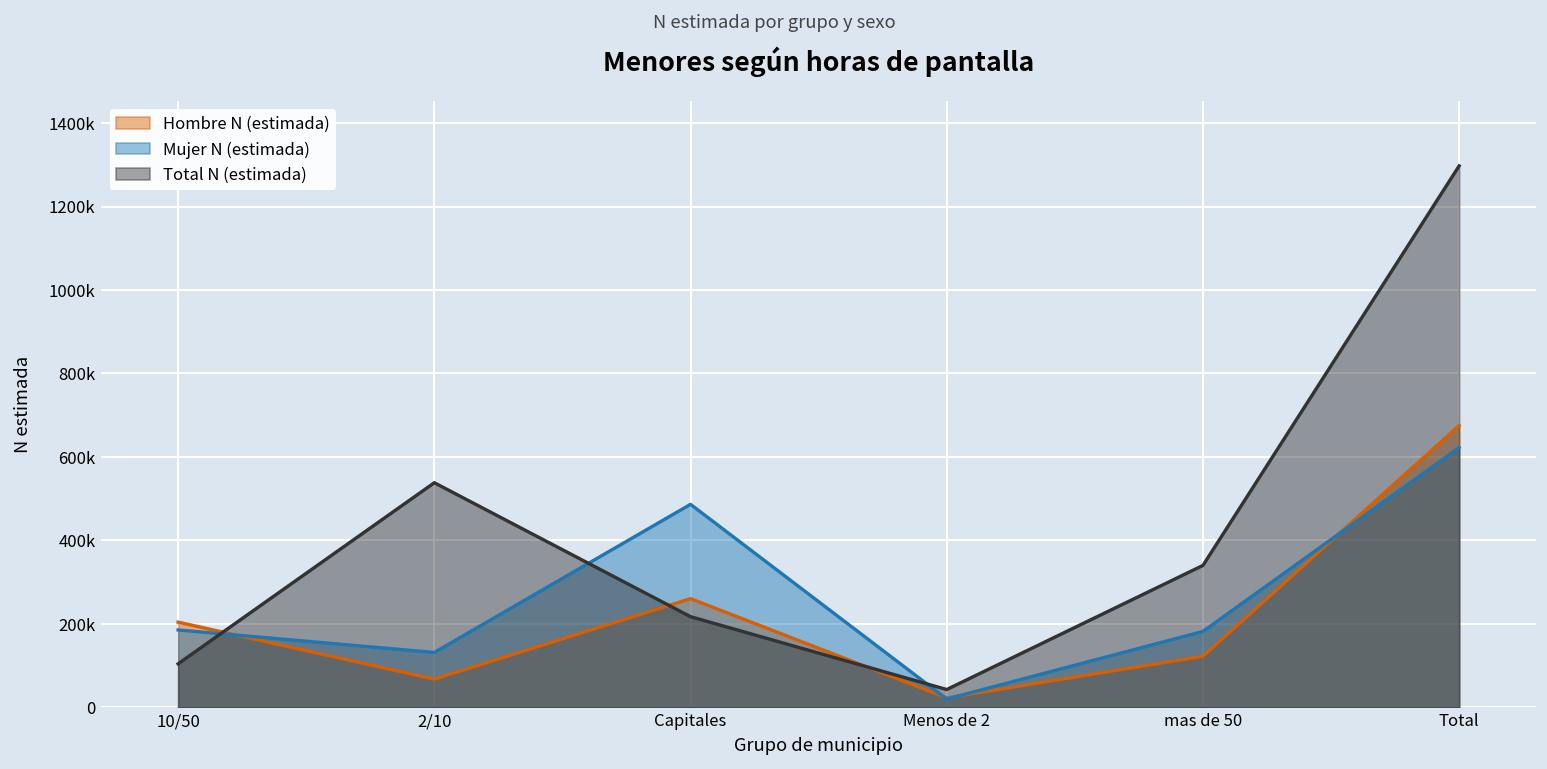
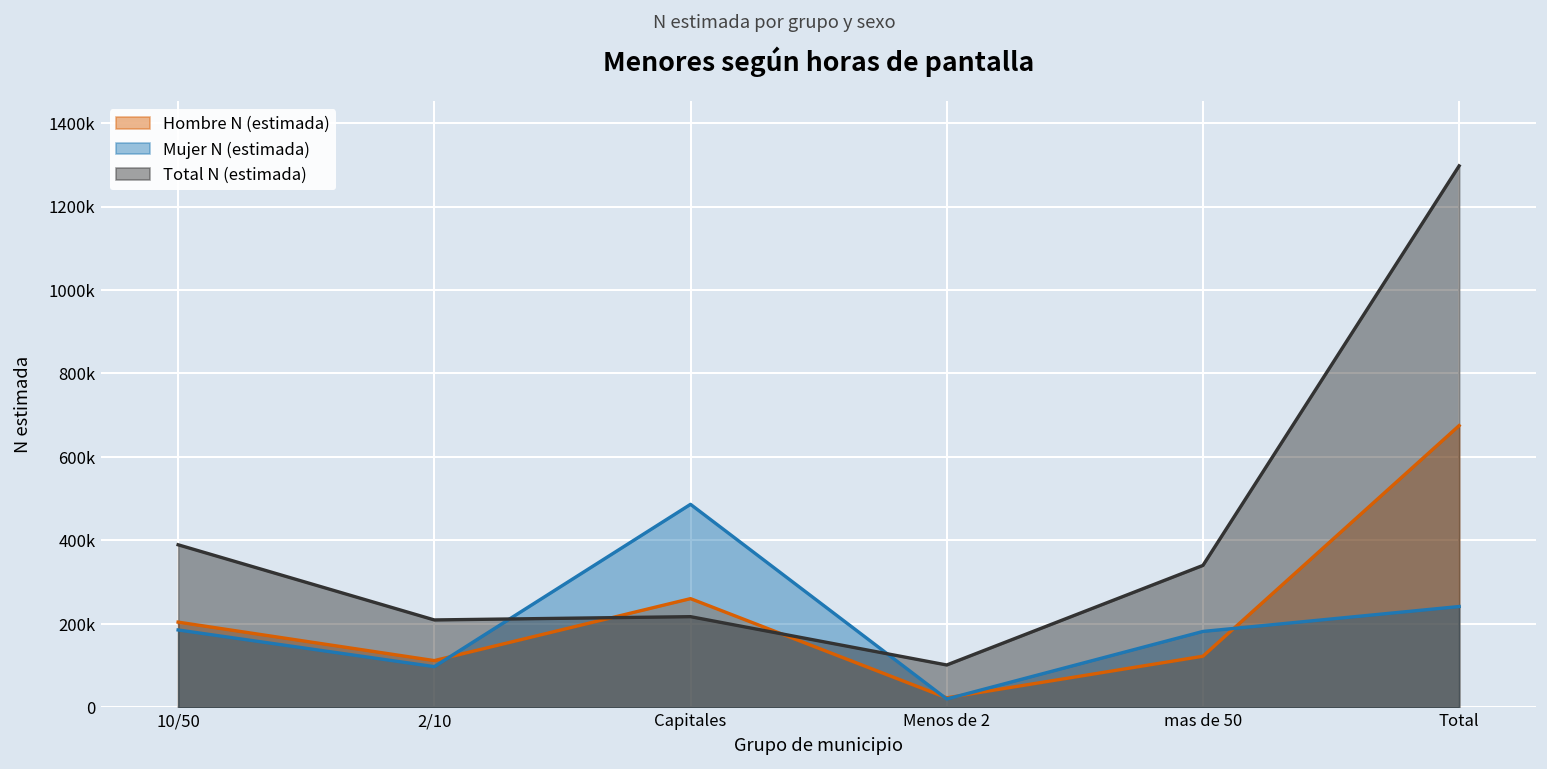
  {
    "Hombre N (estimada)": {
      "10/50": 200000,
-     "2/10": 70000,
+     "2/10": 110000,
      "Capitales": 260000,
      "mas de 50": 120000,
      "Total": 680000
    },
    "Mujer N (estimada)": {
      "10/50": 190000,
-     "2/10": 130000,
+     "2/10": 100000,
      "Capitales": 490000,
      "mas de 50": 180000,
-     "Total": 620000
+     "Total": 240000
    },
    "Total N (estimada)": {
-     "10/50": 100000,
-     "2/10": 540000,
+     "10/50": 390000,
+     "2/10": 210000,
      "Capitales": 220000,
-     "Menos de 2": 40000,
+     "Menos de 2": 100000,
      "mas de 50": 340000,
      "Total": 1300000
    }
  }
